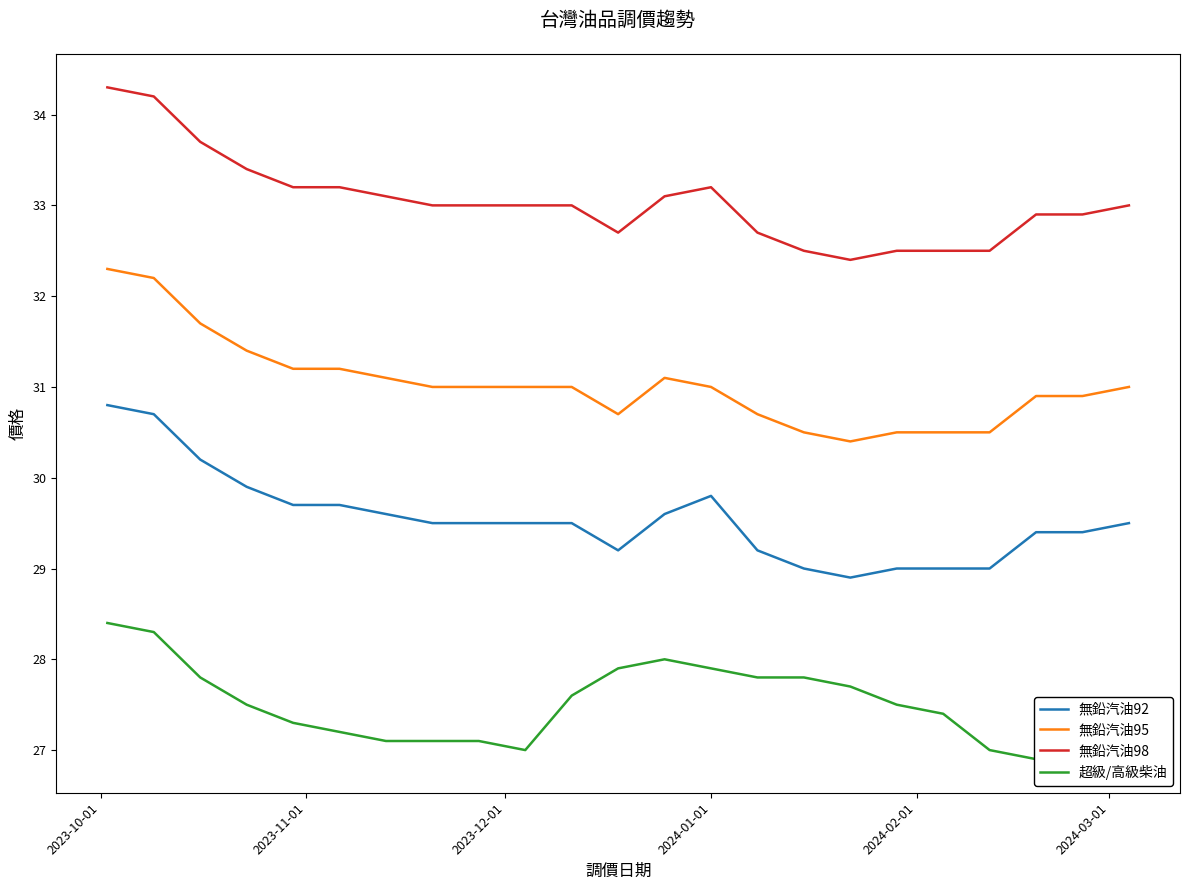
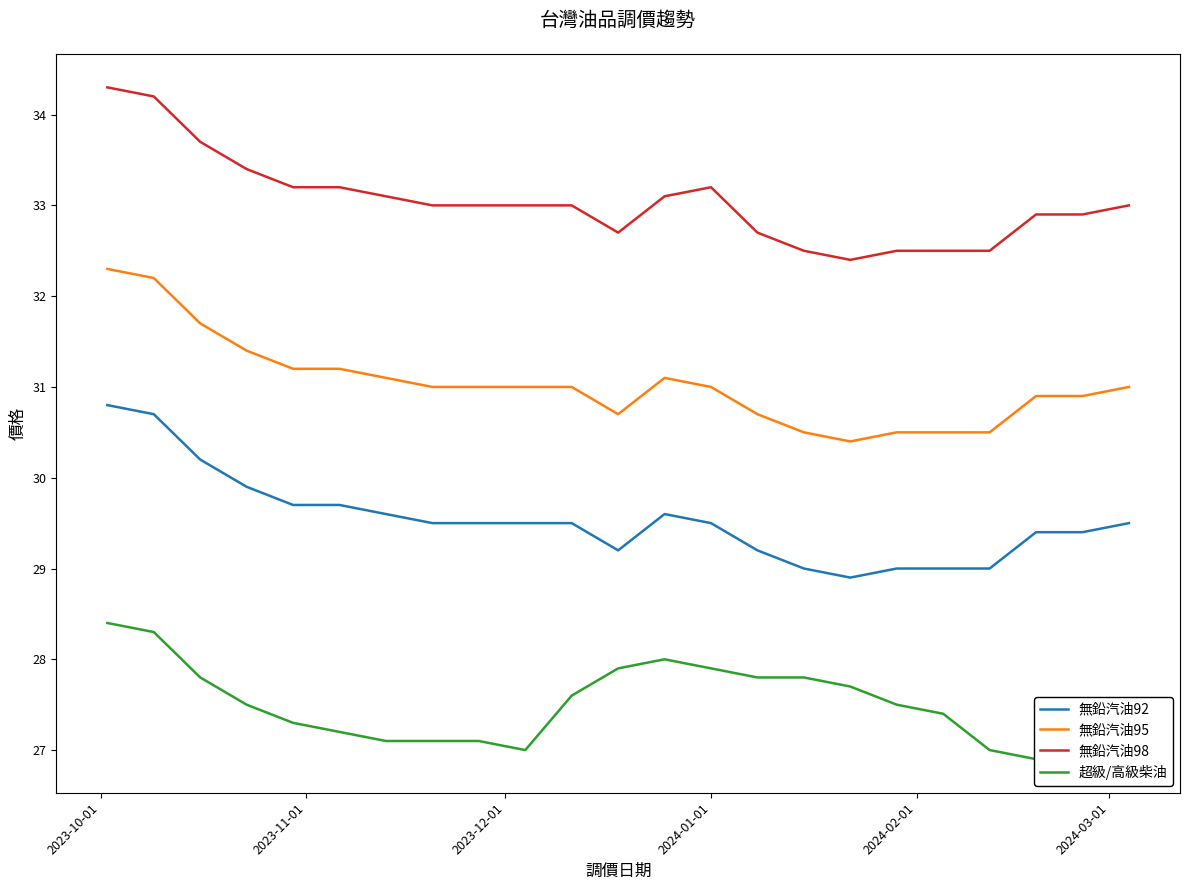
  {
    "無鉛汽油92": {
-     "2024-01-01": 29.8
+     "2024-01-01": 29.5
    },
    "無鉛汽油95": {
      "2024-01-01": 31.0
    },
    "無鉛汽油98": {
      "2024-01-01": 33.2
    },
    "超級/高級柴油": {
      "2024-01-01": 27.9
    }
  }
